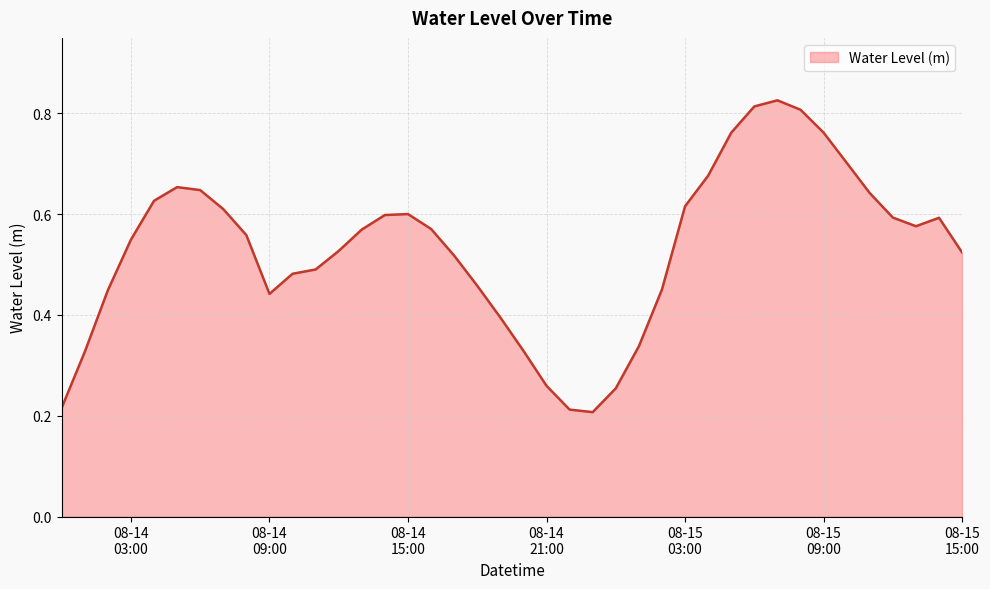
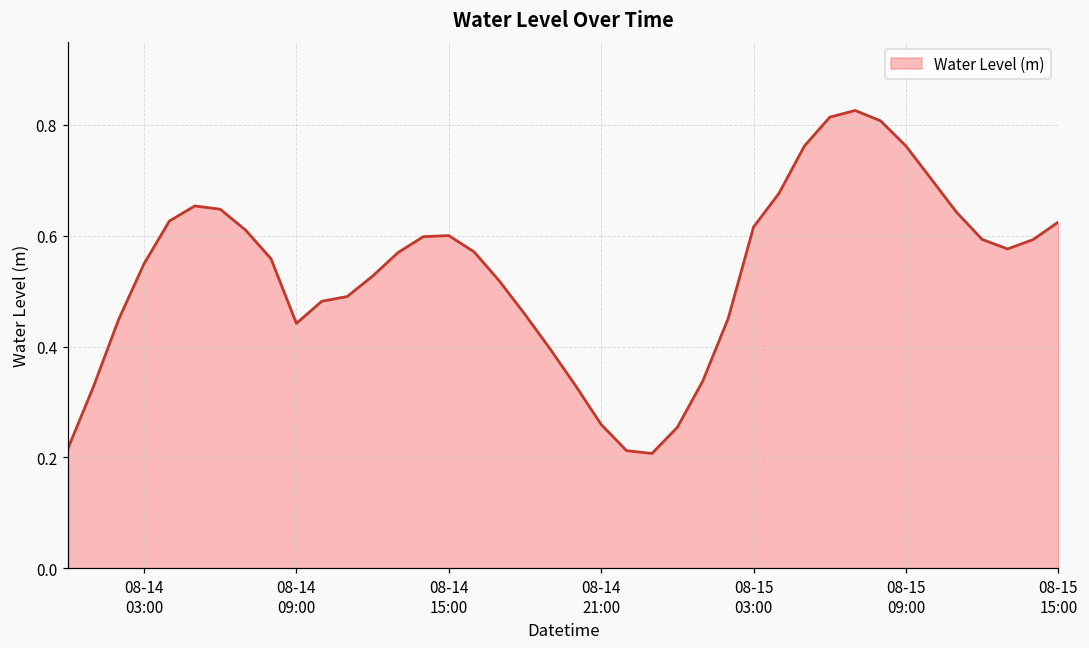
  {
    "08-14 03:00": 0.55,
    "08-14 09:00": 0.44,
    "08-14 15:00": 0.60,
    "08-14 21:00": 0.26,
    "08-15 03:00": 0.62,
    "08-15 09:00": 0.76,
-   "08-15 15:00": 0.52
+   "08-15 15:00": 0.62
  }
